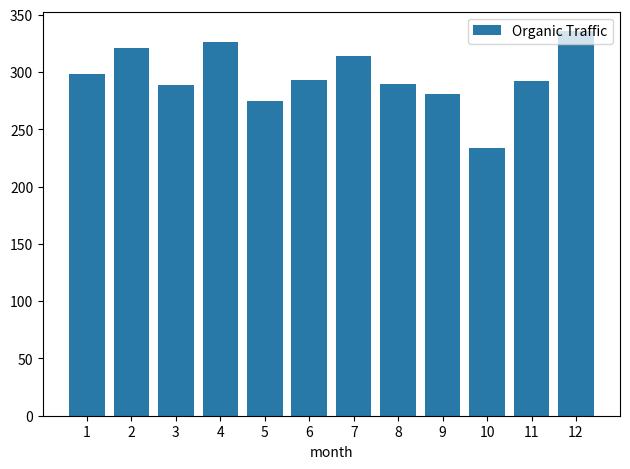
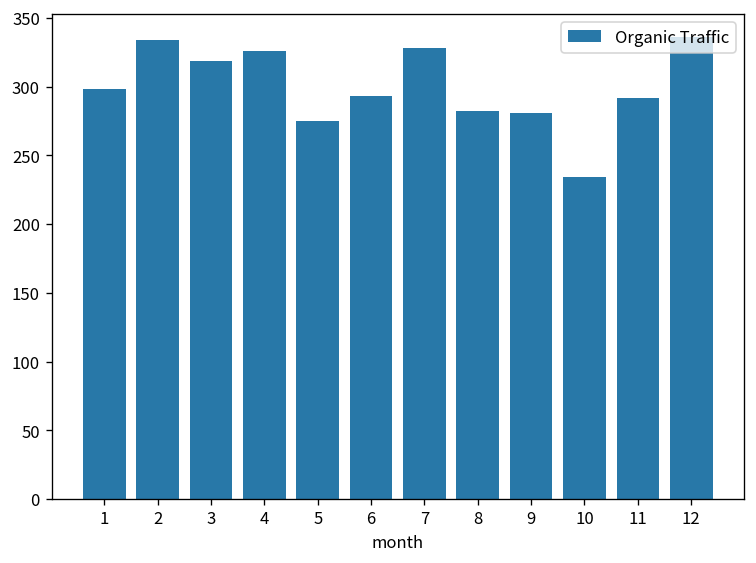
  {
    "1": 298,
-   "2": 321,
-   "3": 289,
+   "2": 334,
+   "3": 319,
    "4": 326,
    "5": 275,
    "6": 293,
-   "7": 314,
-   "8": 290,
+   "7": 328,
+   "8": 282,
    "9": 281,
    "10": 234,
    "11": 292
  }
